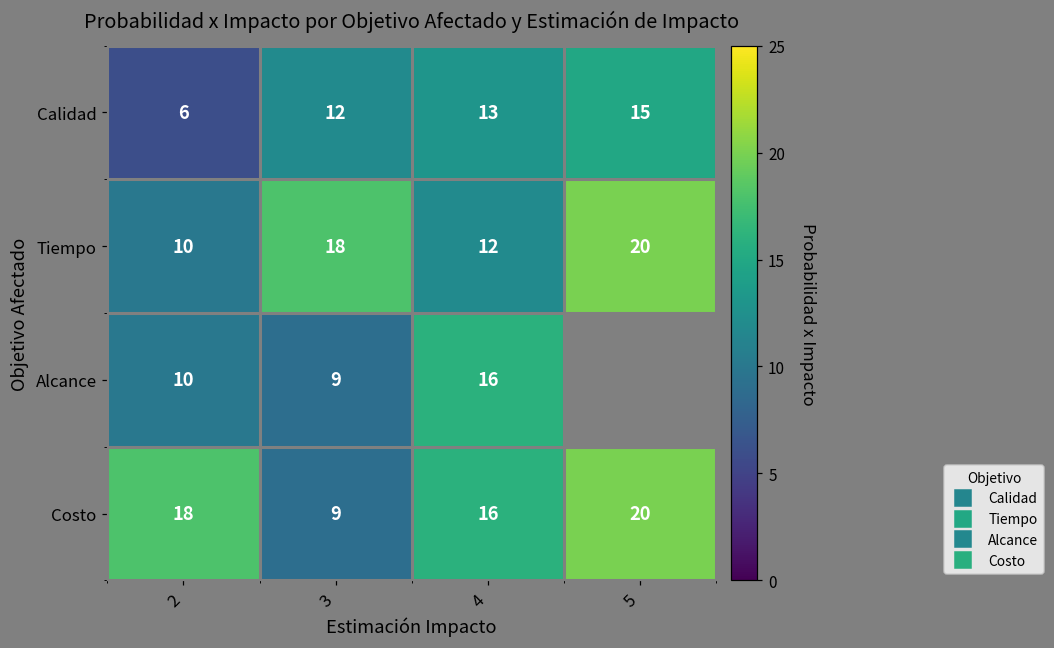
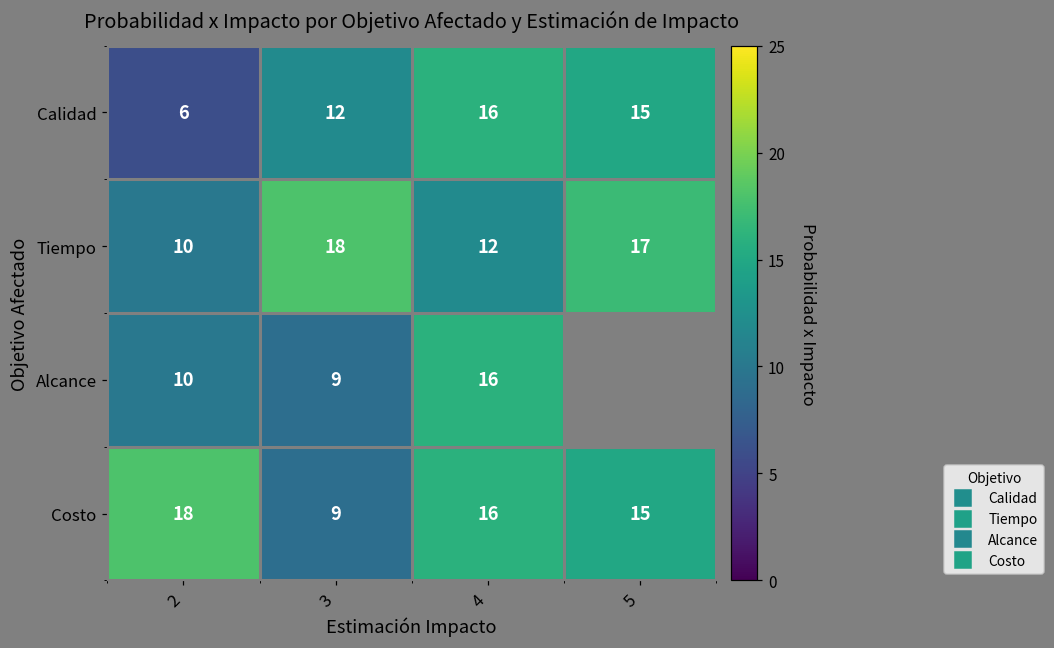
  {
    "Calidad": {
      "2": 6,
      "3": 12,
-     "4": 13,
+     "4": 16,
      "5": 15
    },
    "Tiempo": {
      "2": 10,
      "3": 18,
      "4": 12,
-     "5": 20
+     "5": 17
    },
    "Alcance": {
      "2": 10,
      "3": 9,
      "4": 16
    },
    "Costo": {
      "2": 18,
      "3": 9,
      "4": 16,
-     "5": 20
+     "5": 15
    }
  }
